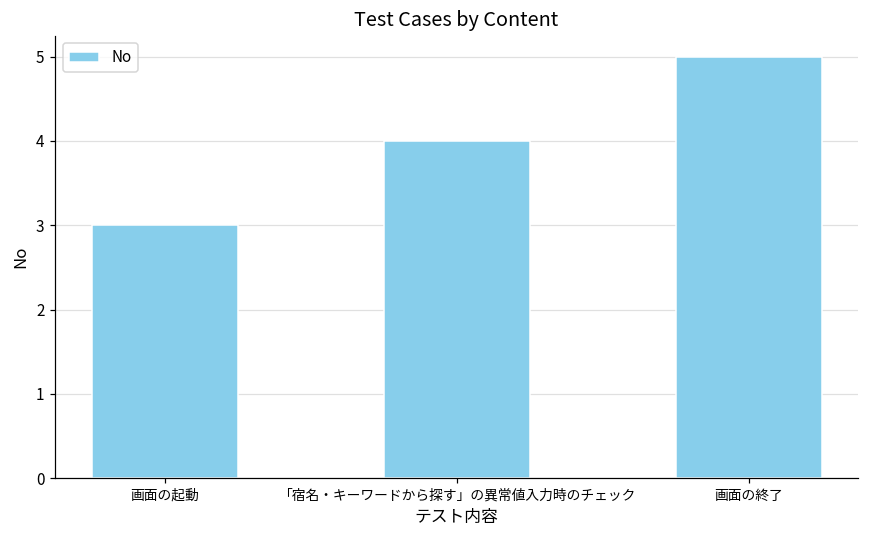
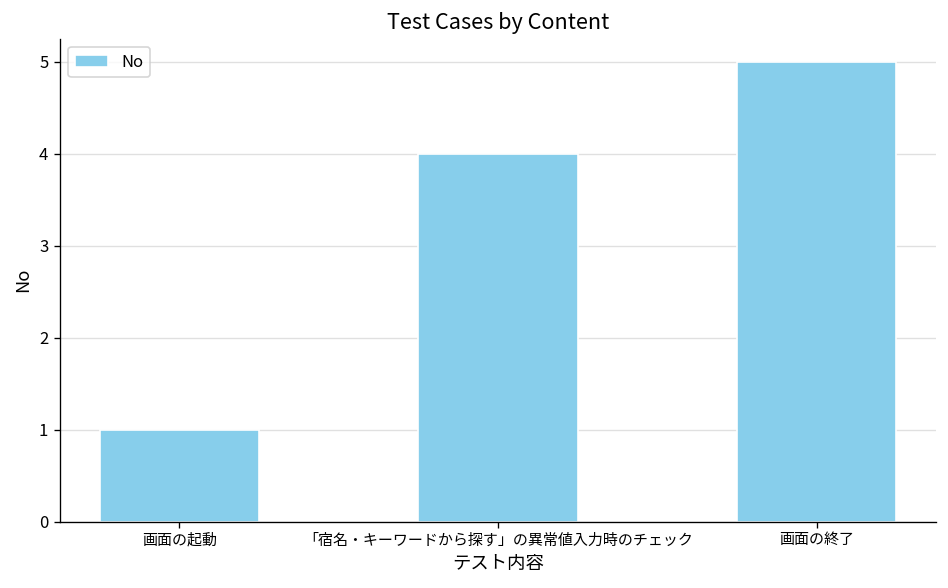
  {
-   "画面の起動": 3,
+   "画面の起動": 1,
    "「宿名・キーワードから探す」の異常値入力時のチェック": 4,
    "画面の終了": 5
  }
